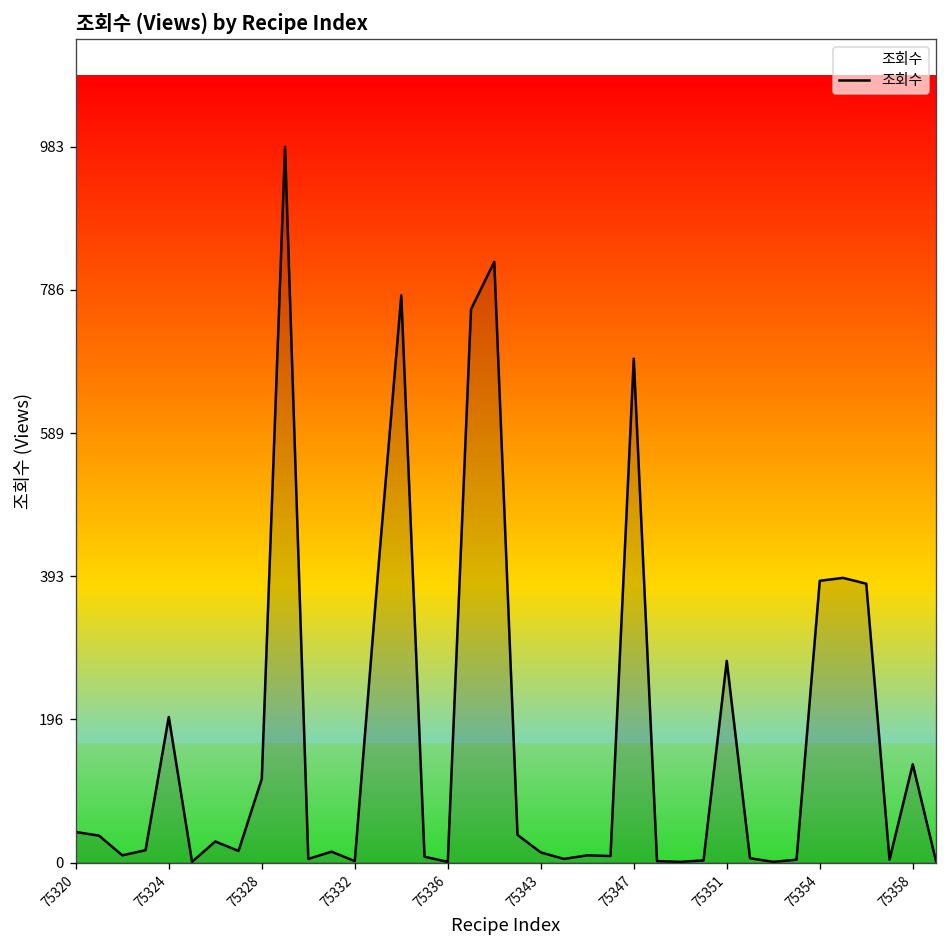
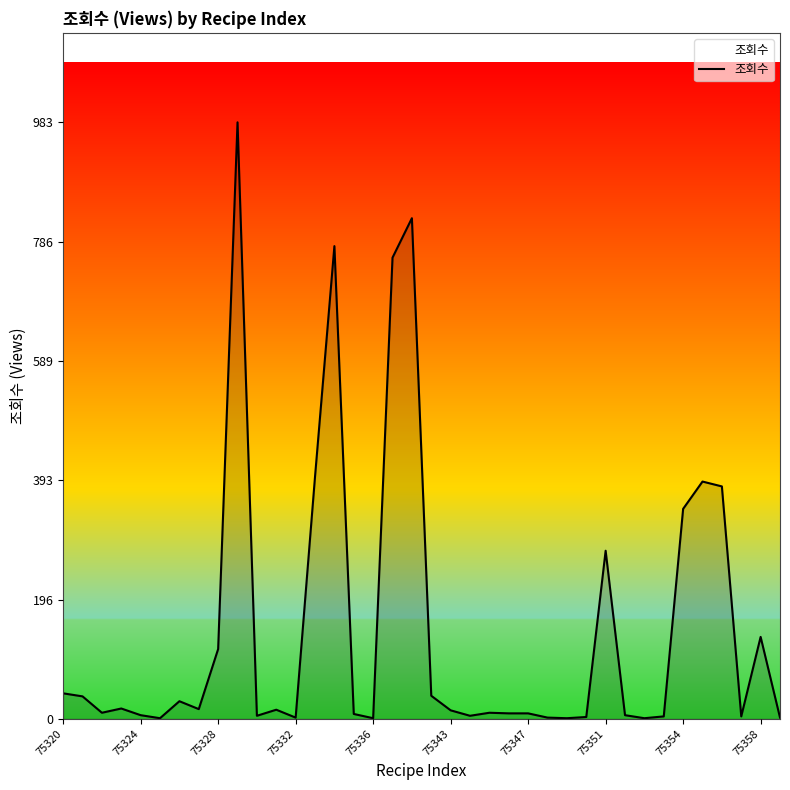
  {
    "75320": 40,
-   "75324": 200,
+   "75324": 10,
    "75328": 120,
    "75332": 0,
    "75336": 0,
    "75343": 10,
-   "75347": 690,
+   "75347": 10,
    "75351": 280,
-   "75354": 390,
+   "75354": 350,
    "75358": 140
  }
